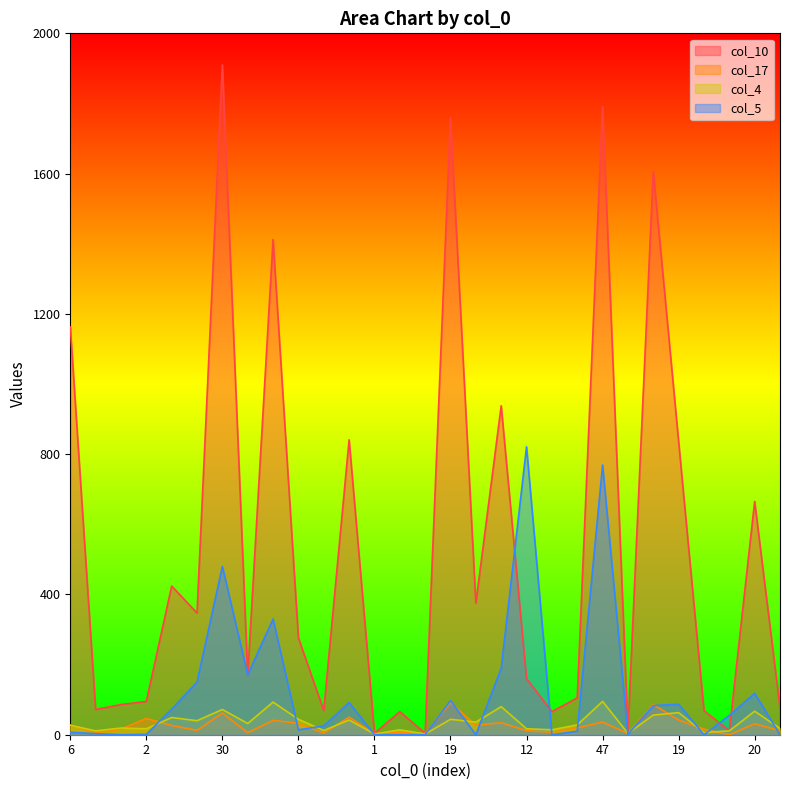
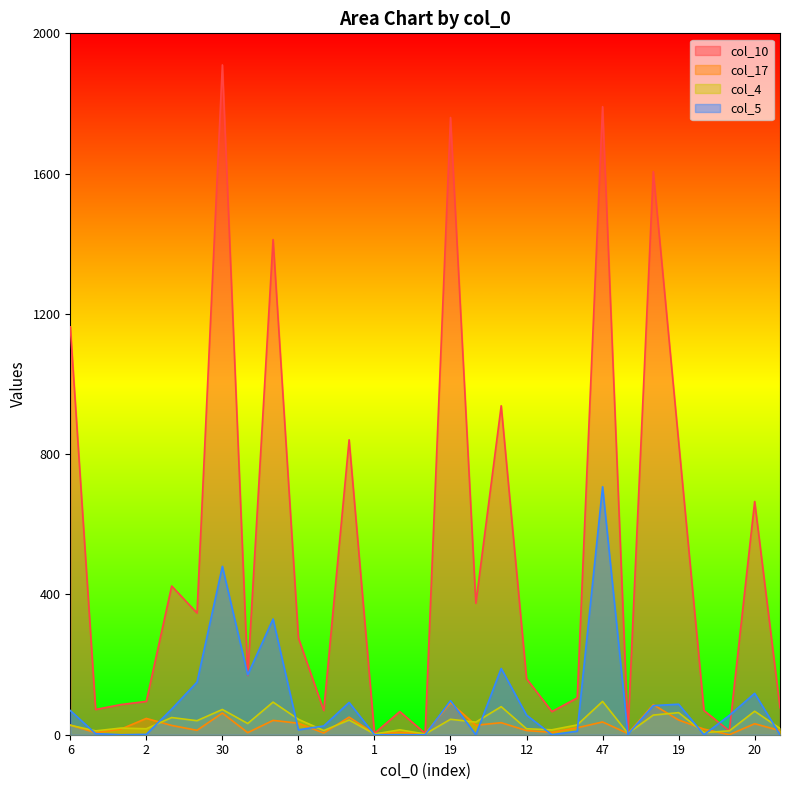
  {
    "col_10": {
      "6": 1160,
      "30": 1910,
      "12": 160,
      "47": 1790
    },
    "col_5": {
-     "6": 10,
+     "6": 70,
      "30": 480,
-     "12": 820,
-     "47": 770
+     "12": 60,
+     "47": 710
    }
  }
